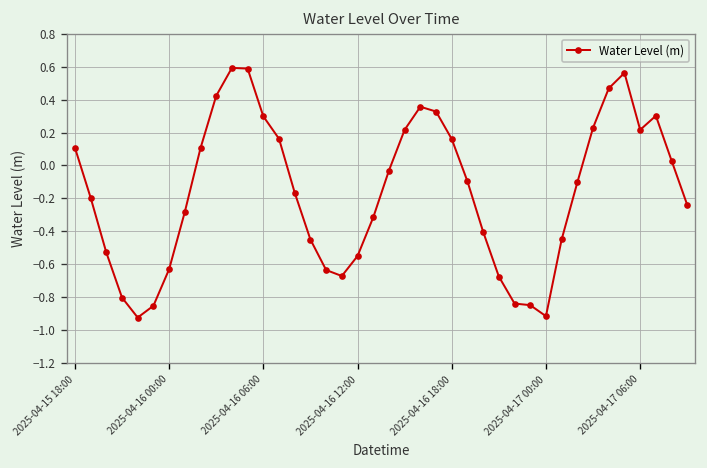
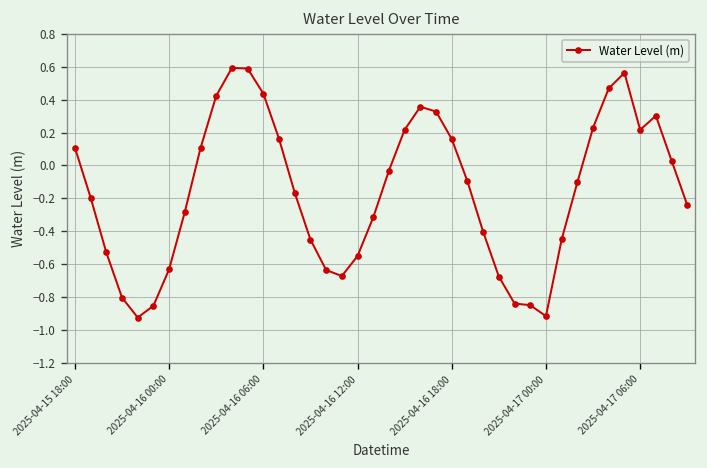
  {
    "2025-04-15 18:00": 0.11,
    "2025-04-16 00:00": -0.63,
-   "2025-04-16 06:00": 0.30,
+   "2025-04-16 06:00": 0.44,
    "2025-04-16 12:00": -0.55,
    "2025-04-16 18:00": 0.16,
    "2025-04-17 00:00": -0.92,
    "2025-04-17 06:00": 0.22
  }
